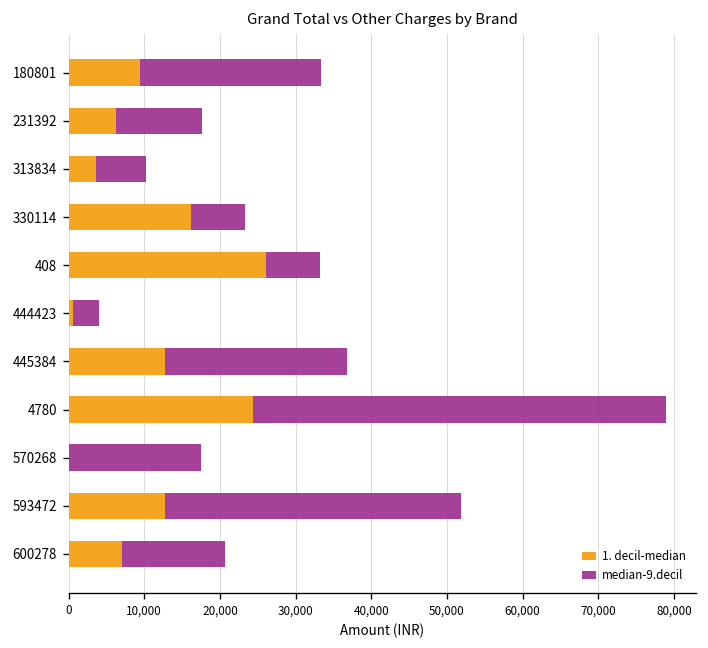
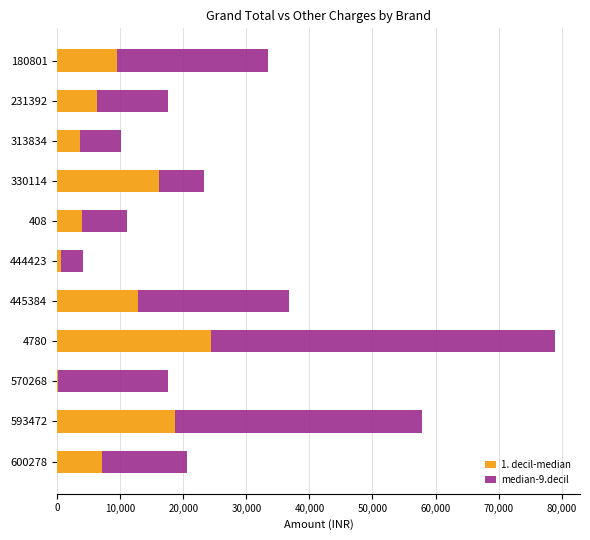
  {
    "1. decil-median": {
      "180801": "9,000",
      "231392": "6,000",
      "313834": "4,000",
      "330114": "16,000",
-     "408": "26,000",
+     "408": "4,000",
      "444423": "1,000",
      "445384": "13,000",
      "4780": "24,000",
-     "593472": "13,000",
+     "593472": "19,000",
      "600278": "7,000"
    },
    "median-9.decil": {
      "180801": "24,000",
      "231392": "11,000",
      "313834": "7,000",
      "330114": "7,000",
      "408": "7,000",
      "444423": "3,000",
      "445384": "24,000",
      "4780": "55,000",
      "570268": "17,000",
      "593472": "39,000",
      "600278": "14,000"
    }
  }
